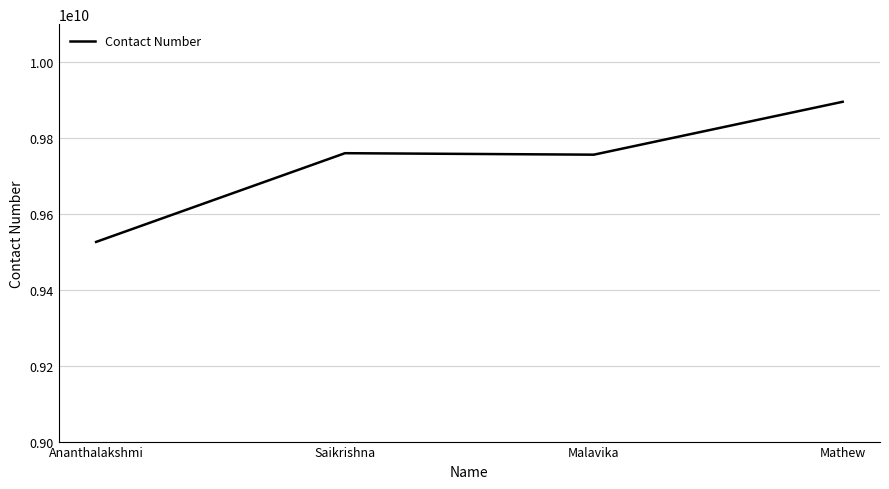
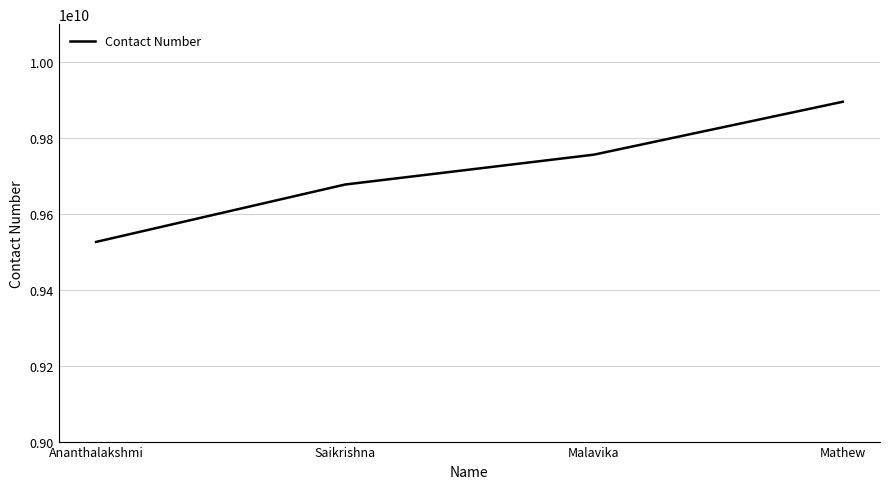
  {
    "Ananthalakshmi": 9530000000,
-   "Saikrishna": 9760000000,
+   "Saikrishna": 9680000000,
    "Malavika": 9760000000,
    "Mathew": 9900000000
  }
